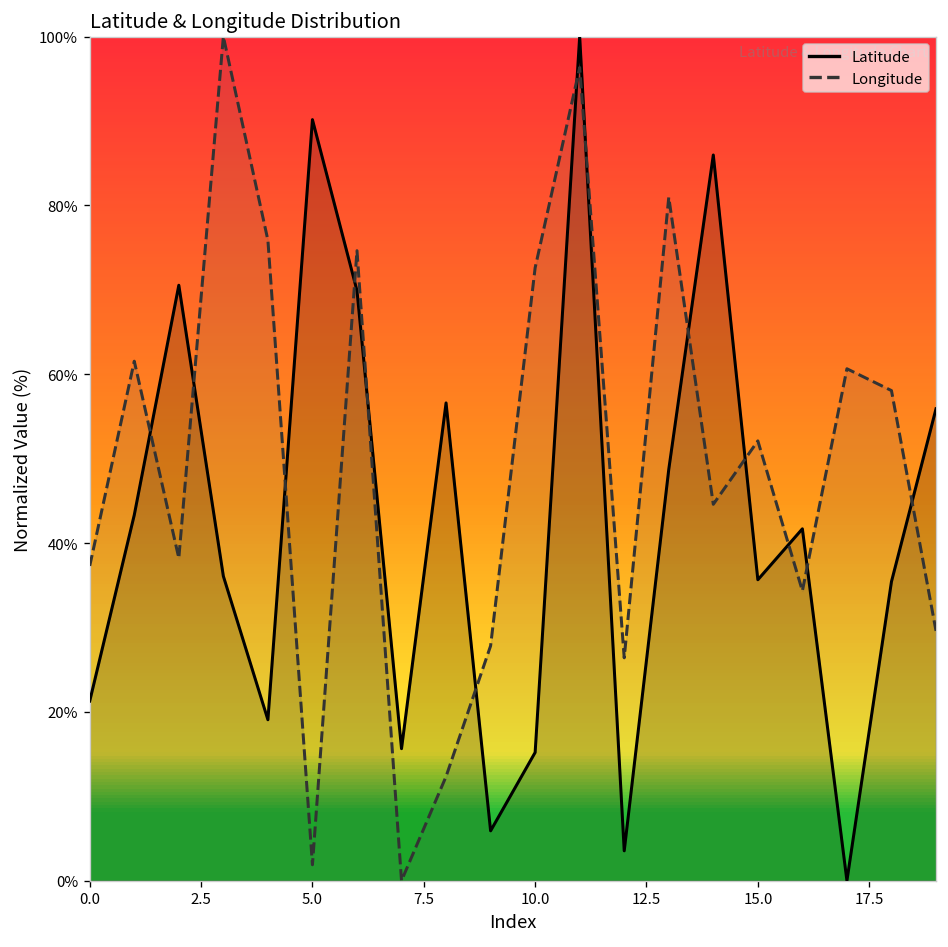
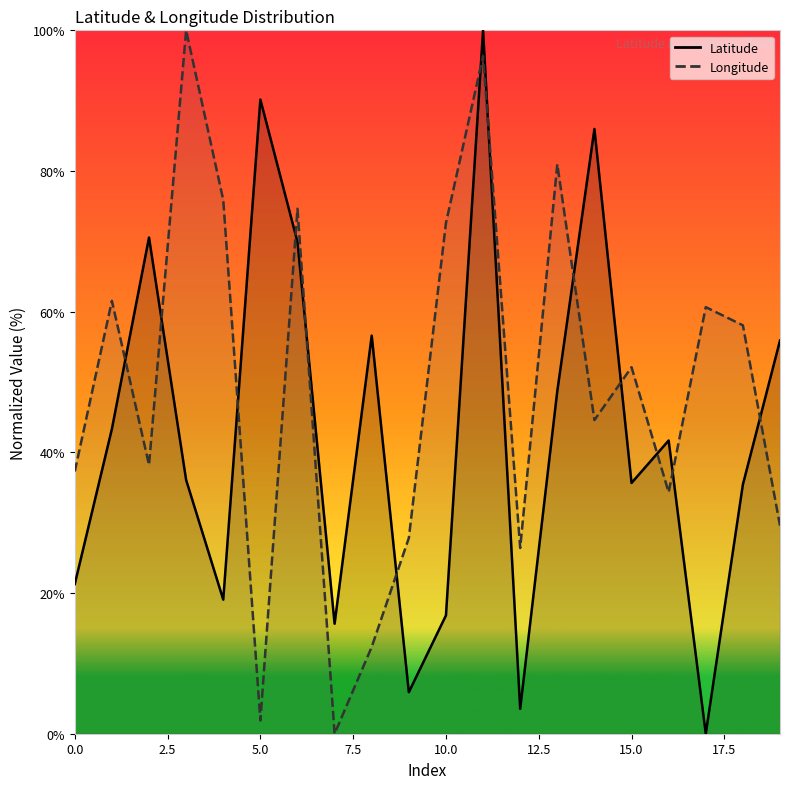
  {
    "Latitude": {
      "0.0": "21%",
      "5.0": "90%",
-     "10.0": "15%",
+     "10.0": "17%",
      "15.0": "36%"
    }
  }
